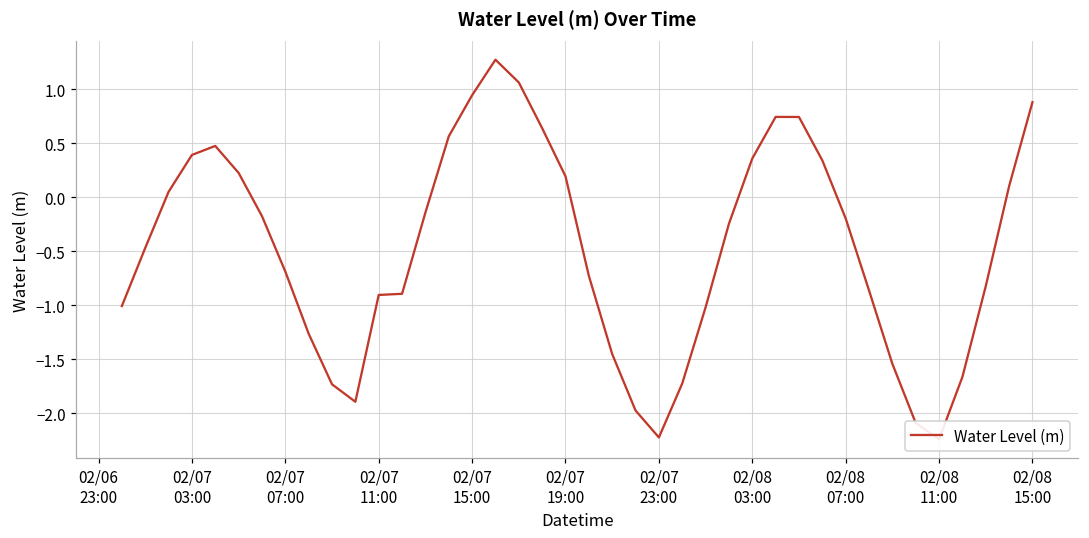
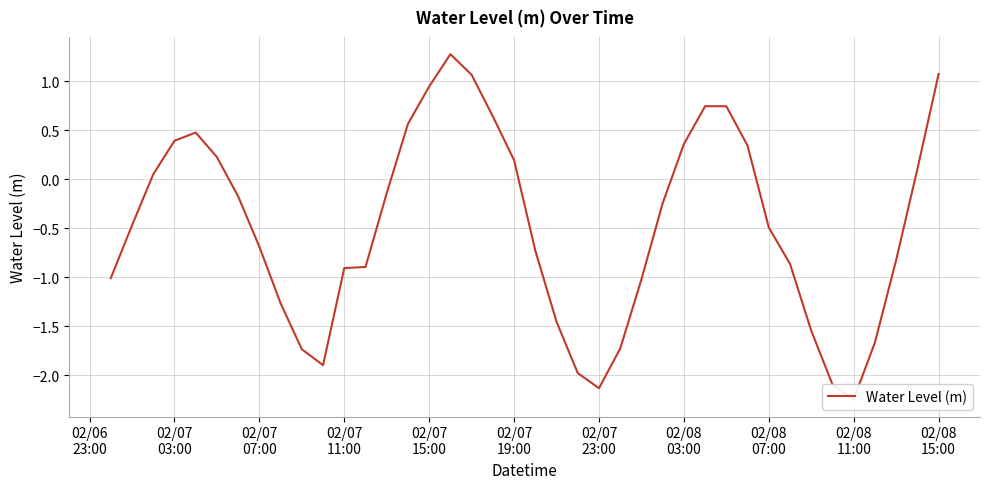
  {
    "02/07 03:00": 0.4,
    "02/07 07:00": -0.7,
    "02/07 11:00": -0.9,
    "02/07 15:00": 0.9,
    "02/07 19:00": 0.2,
-   "02/07 23:00": -2.2,
+   "02/07 23:00": -2.1,
    "02/08 03:00": 0.4,
-   "02/08 07:00": -0.2,
-   "02/08 15:00": 0.9
+   "02/08 07:00": -0.5,
+   "02/08 15:00": 1.1
  }
